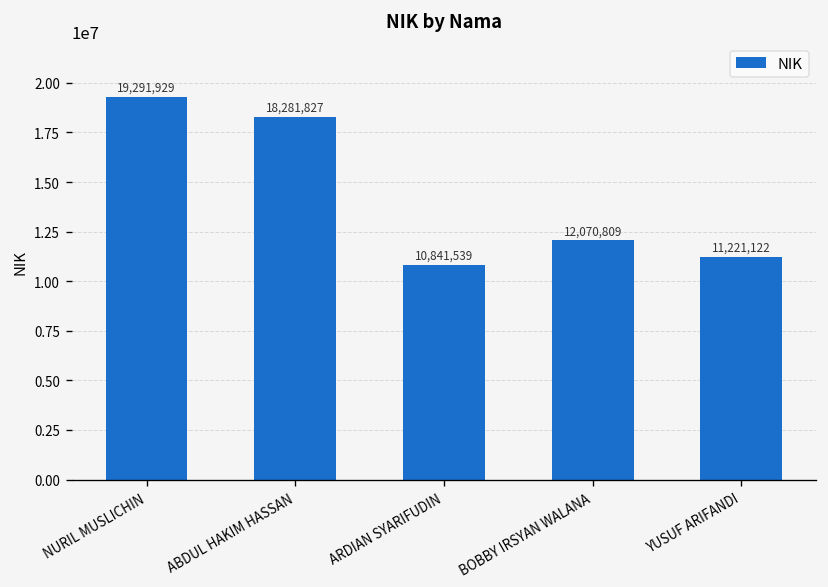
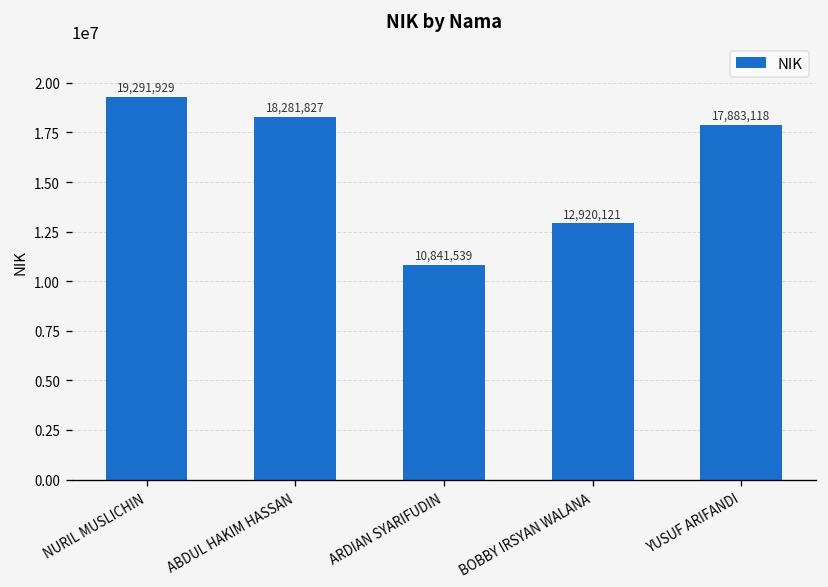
  {
    "NURIL MUSLICHIN": "19,291,929",
    "ABDUL HAKIM HASSAN": "18,281,827",
    "ARDIAN SYARIFUDIN": "10,841,539",
-   "BOBBY IRSYAN WALANA": "12,070,809",
-   "YUSUF ARIFANDI": "11,221,122"
+   "BOBBY IRSYAN WALANA": "12,920,121",
+   "YUSUF ARIFANDI": "17,883,118"
  }
